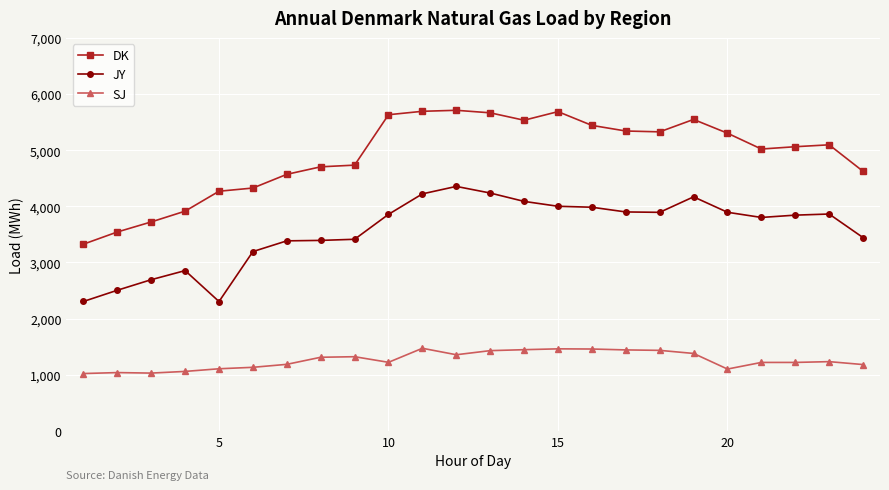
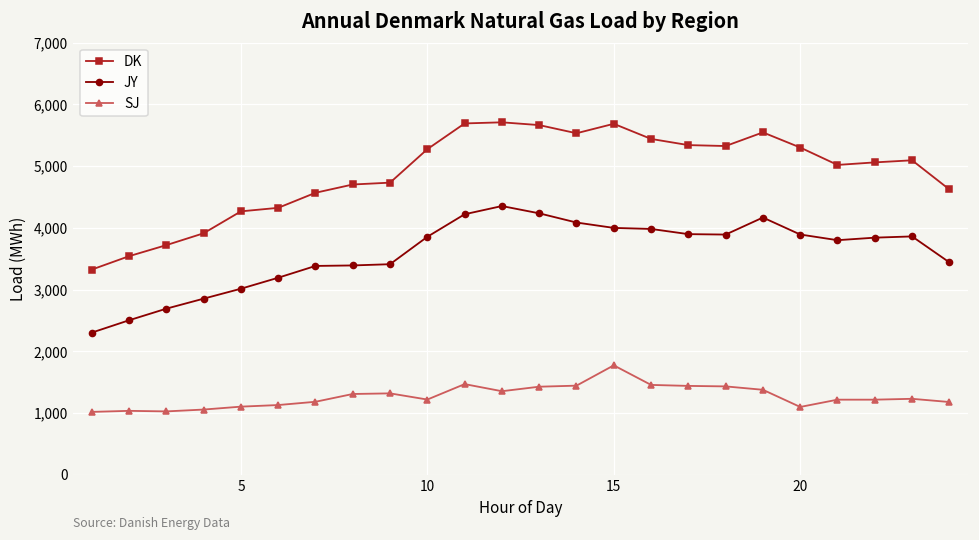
  {
    "DK": {
      "5": "4,300",
-     "10": "5,600",
+     "10": "5,300",
      "15": "5,700",
      "20": "5,300"
    },
    "JY": {
-     "5": "2,300",
+     "5": "3,000",
      "10": "3,900",
      "15": "4,000",
      "20": "3,900"
    },
    "SJ": {
      "5": "1,100",
      "10": "1,200",
-     "15": "1,500",
+     "15": "1,800",
      "20": "1,100"
    }
  }
